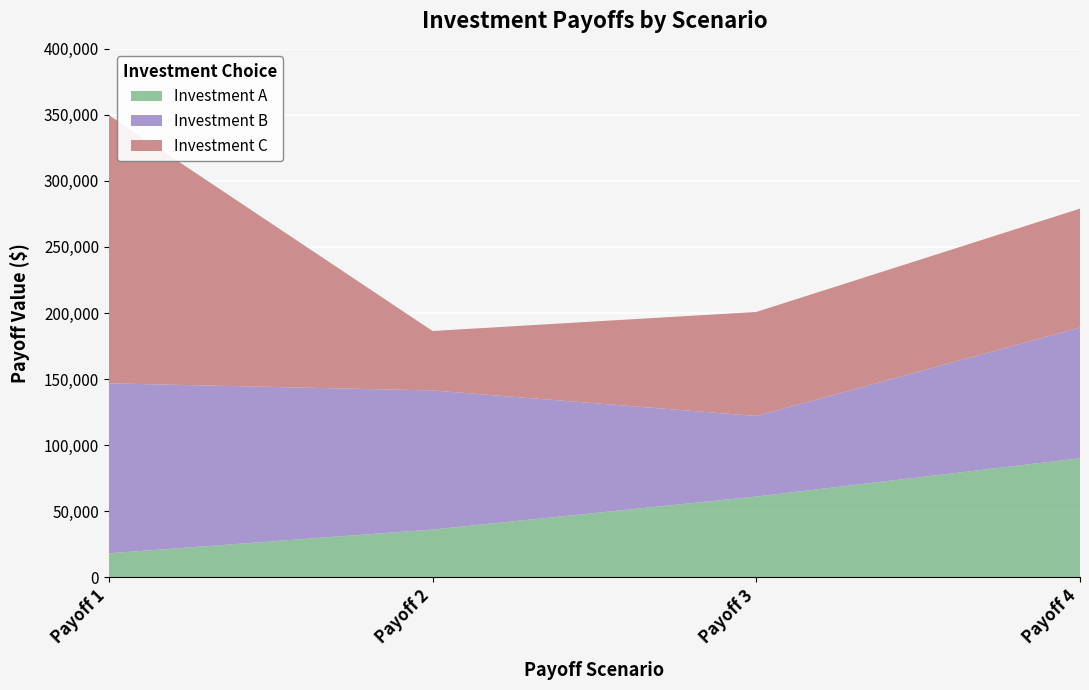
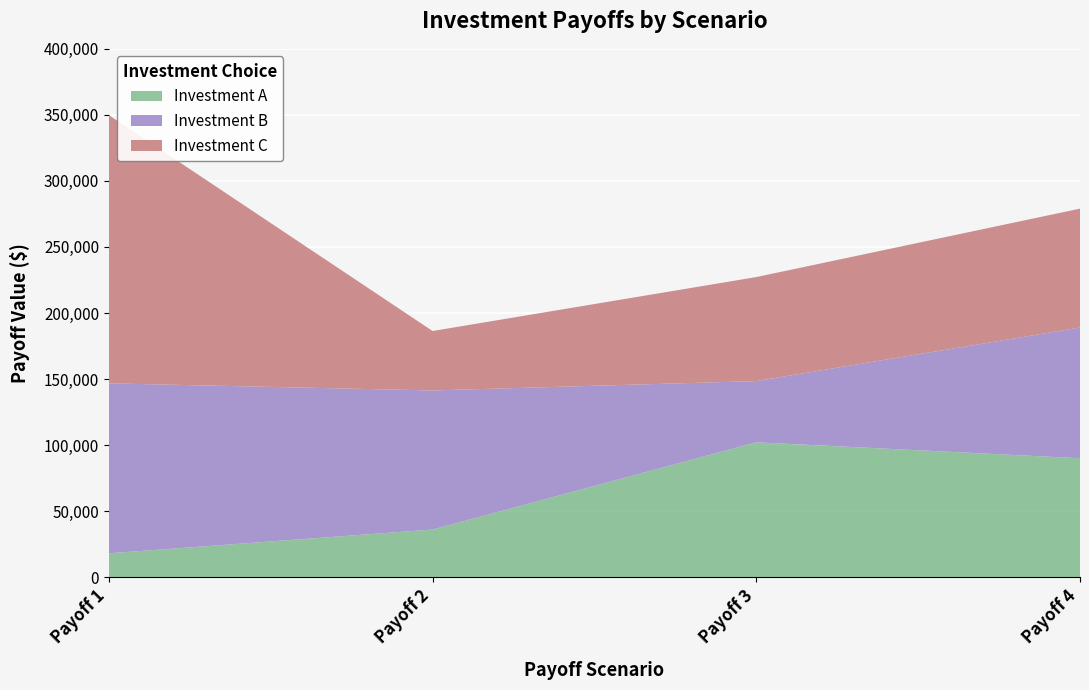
  {
    "Investment A": {
      "Payoff 1": "18,000",
      "Payoff 2": "36,000",
-     "Payoff 3": "61,000",
+     "Payoff 3": "102,000",
      "Payoff 4": "90,000"
    },
    "Investment B": {
      "Payoff 1": "129,000",
      "Payoff 2": "105,000",
-     "Payoff 3": "61,000",
+     "Payoff 3": "46,000",
      "Payoff 4": "99,000"
    },
    "Investment C": {
      "Payoff 1": "203,000",
      "Payoff 2": "45,000",
      "Payoff 3": "79,000",
      "Payoff 4": "90,000"
    }
  }
